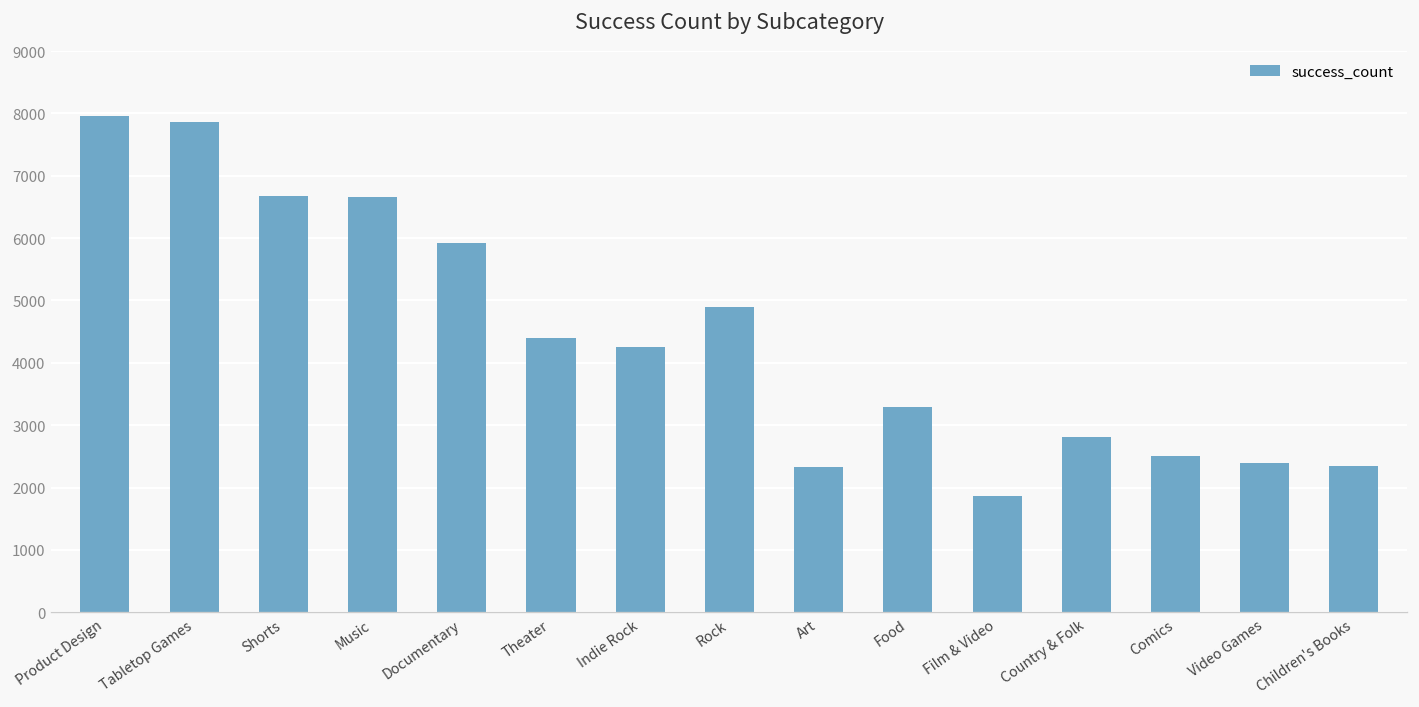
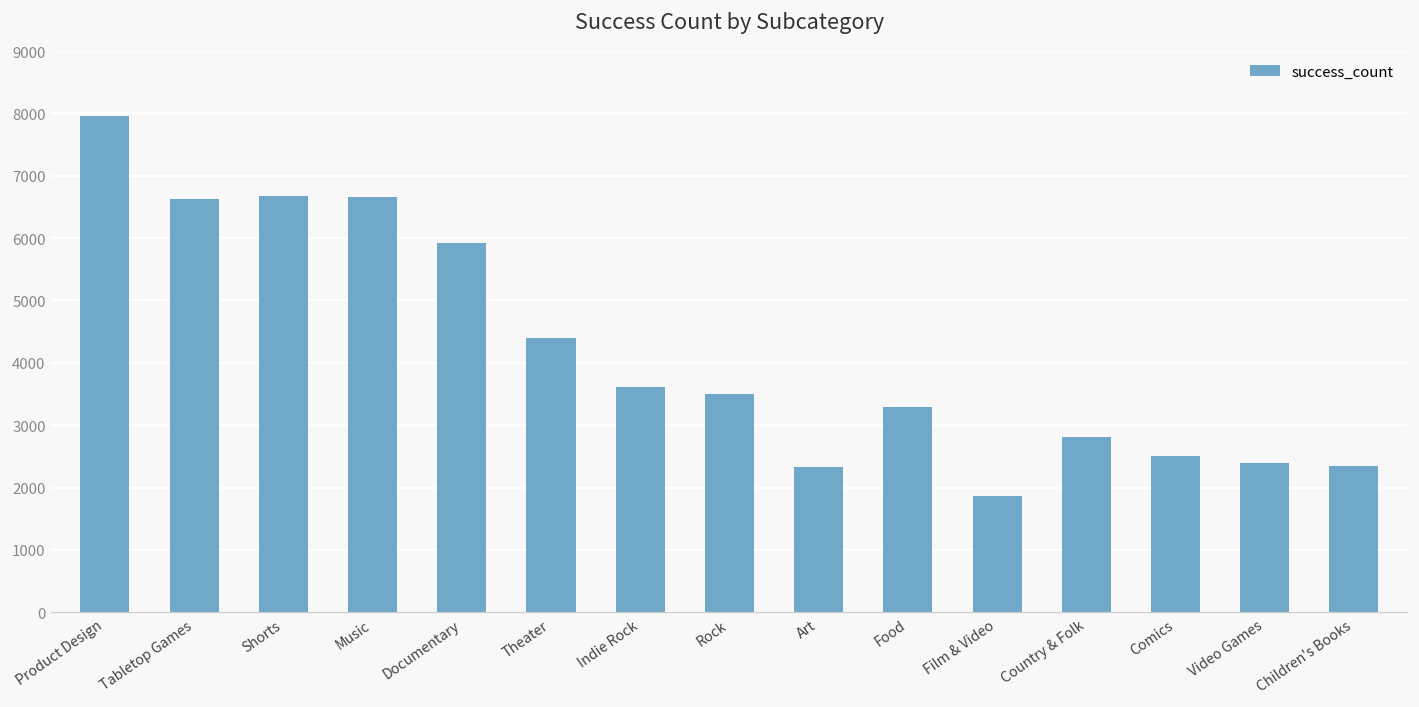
  {
    "Product Design": 8000,
-   "Tabletop Games": 7900,
+   "Tabletop Games": 6600,
    "Shorts": 6700,
    "Music": 6700,
    "Documentary": 5900,
    "Theater": 4400,
-   "Indie Rock": 4200,
-   "Rock": 4900,
+   "Indie Rock": 3600,
+   "Rock": 3500,
    "Art": 2300,
    "Food": 3300,
    "Film & Video": 1900,
    "Country & Folk": 2800,
    "Comics": 2500,
    "Video Games": 2400,
    "Children's Books": 2300
  }
